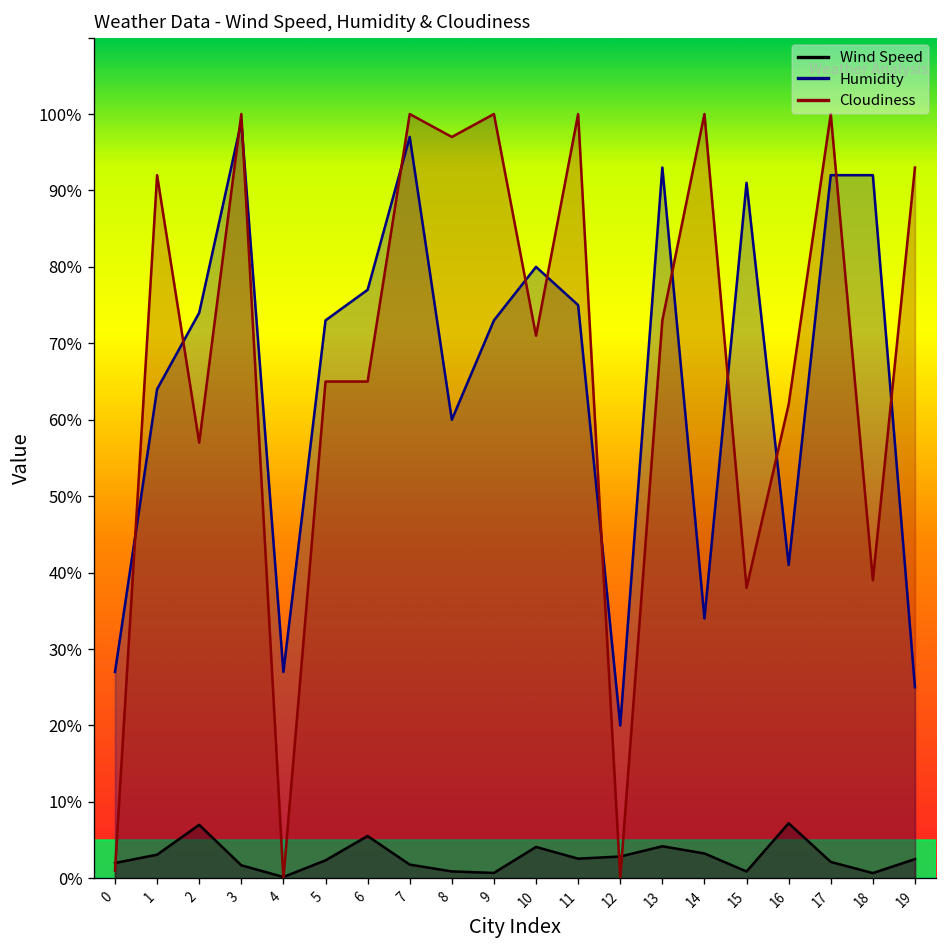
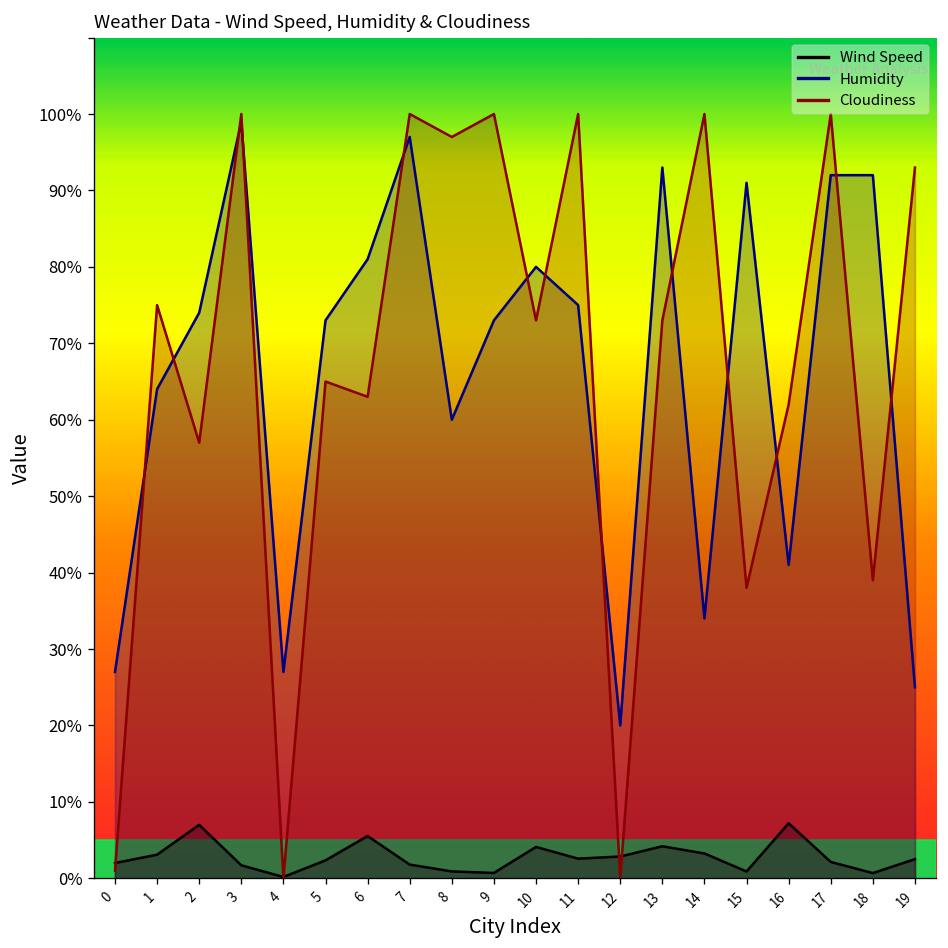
  {
    "Wind Speed": {
      "2": "7%",
      "6": "6%",
      "16": "7%"
    },
    "Humidity": {
      "0": "27%",
      "1": "64%",
      "2": "74%",
      "3": "99%",
      "4": "27%",
      "5": "73%",
-     "6": "77%",
+     "6": "81%",
      "7": "97%",
      "8": "60%",
      "9": "73%",
      "10": "80%",
      "11": "75%",
      "12": "20%",
      "13": "93%",
      "14": "34%",
      "15": "91%",
      "16": "41%",
      "17": "92%",
      "18": "92%",
      "19": "25%"
    },
    "Cloudiness": {
-     "1": "92%",
+     "1": "75%",
      "2": "57%",
      "3": "100%",
      "5": "65%",
-     "6": "65%",
+     "6": "63%",
      "7": "100%",
      "8": "97%",
      "9": "100%",
-     "10": "71%",
+     "10": "73%",
      "11": "100%",
      "13": "73%",
      "14": "100%",
      "15": "38%",
      "16": "62%",
      "18": "39%",
      "19": "93%"
    }
  }
